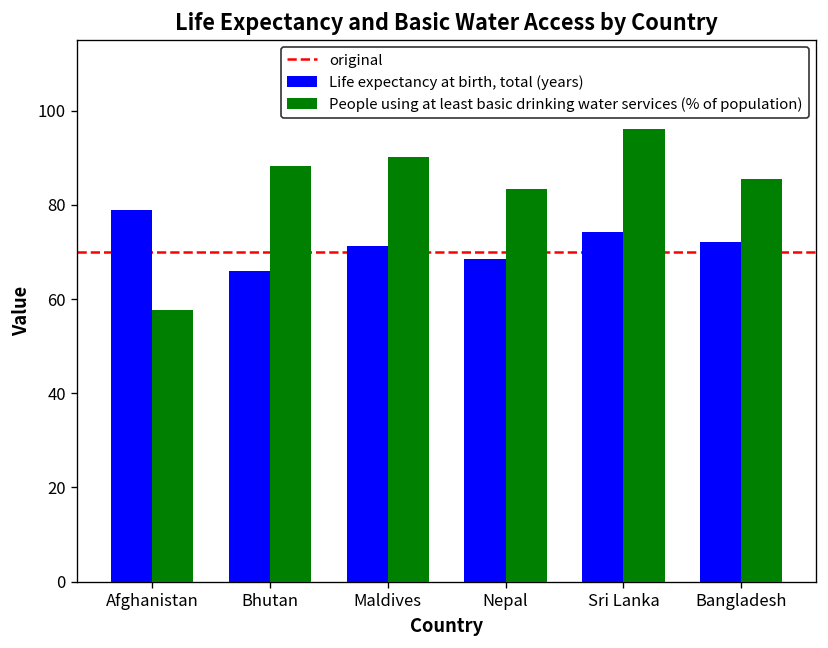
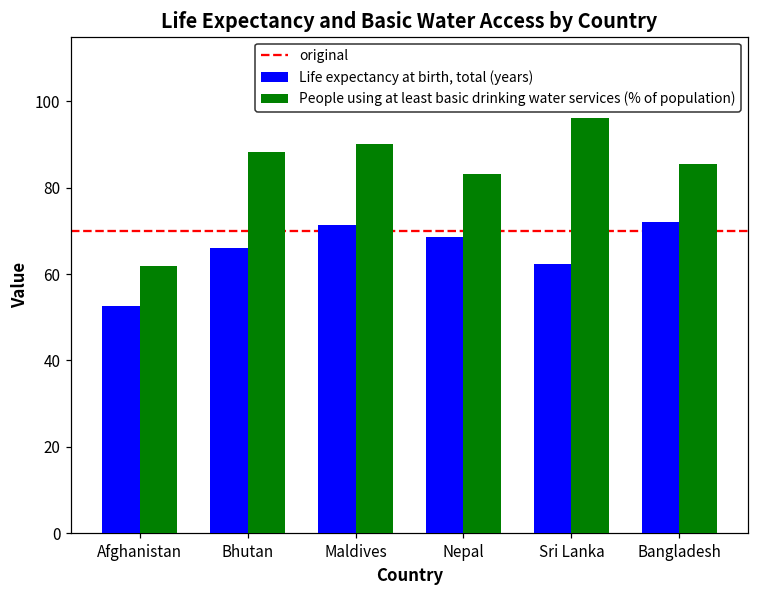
  {
    "Life expectancy at birth, total (years)": {
-     "Afghanistan": 79,
+     "Afghanistan": 53,
      "Bhutan": 66,
      "Maldives": 71,
      "Nepal": 69,
-     "Sri Lanka": 74,
+     "Sri Lanka": 62,
      "Bangladesh": 72
    },
    "People using at least basic drinking water services (% of population)": {
-     "Afghanistan": 58,
+     "Afghanistan": 62,
      "Bhutan": 88,
      "Maldives": 90,
      "Nepal": 83,
      "Sri Lanka": 96,
      "Bangladesh": 85
    }
  }
